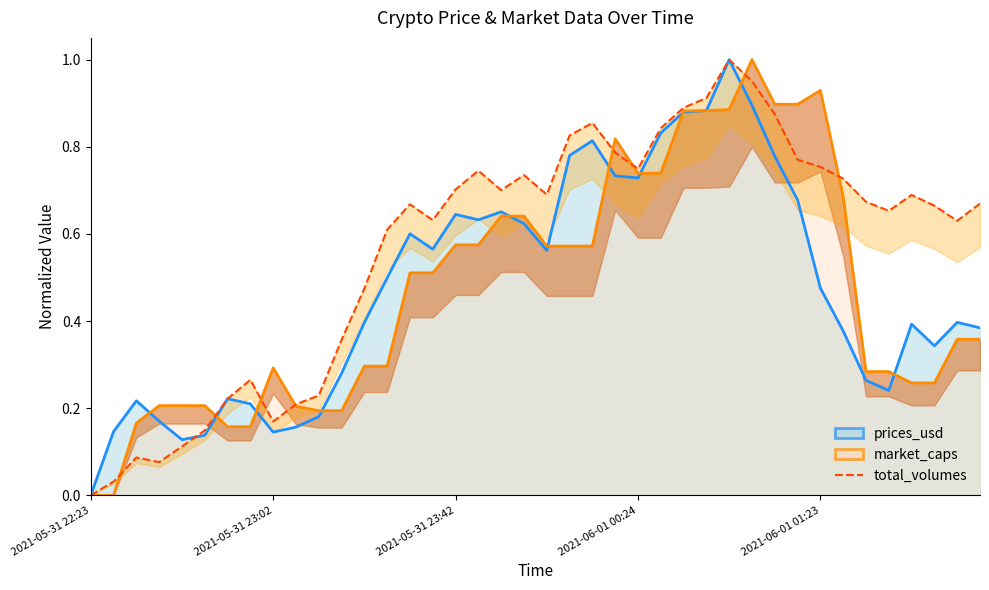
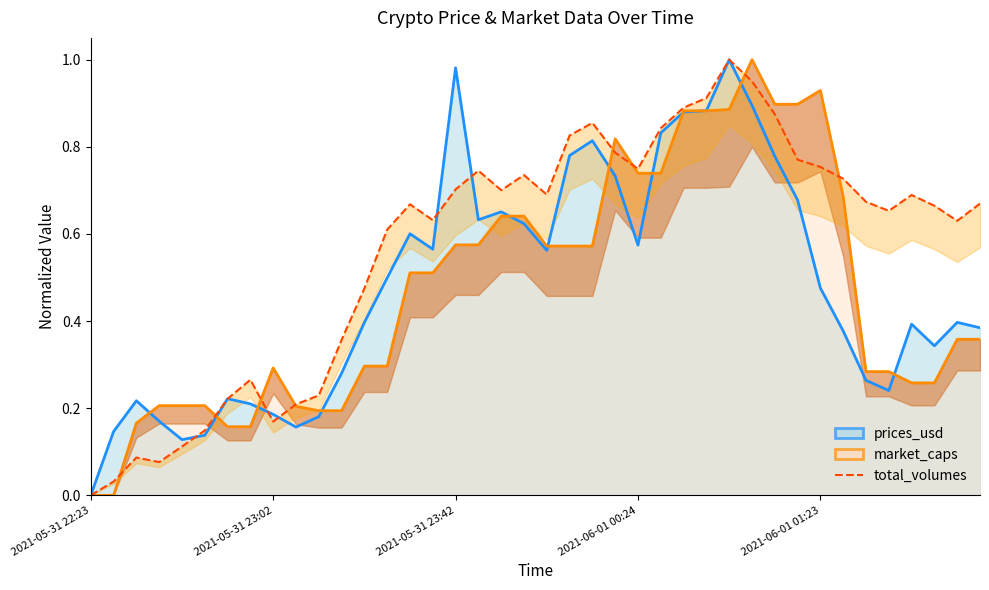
  {
    "prices_usd": {
-     "2021-05-31 23:02": 0.15,
-     "2021-05-31 23:42": 0.64,
-     "2021-06-01 00:24": 0.73,
+     "2021-05-31 23:02": 0.19,
+     "2021-05-31 23:42": 0.98,
+     "2021-06-01 00:24": 0.57,
      "2021-06-01 01:23": 0.48
    },
    "market_caps": {
      "2021-05-31 23:02": 0.29,
      "2021-05-31 23:42": 0.57,
      "2021-06-01 00:24": 0.74,
      "2021-06-01 01:23": 0.93
    },
    "total_volumes": {
      "2021-05-31 23:02": 0.17,
      "2021-05-31 23:42": 0.70,
      "2021-06-01 00:24": 0.75,
      "2021-06-01 01:23": 0.75
    }
  }
